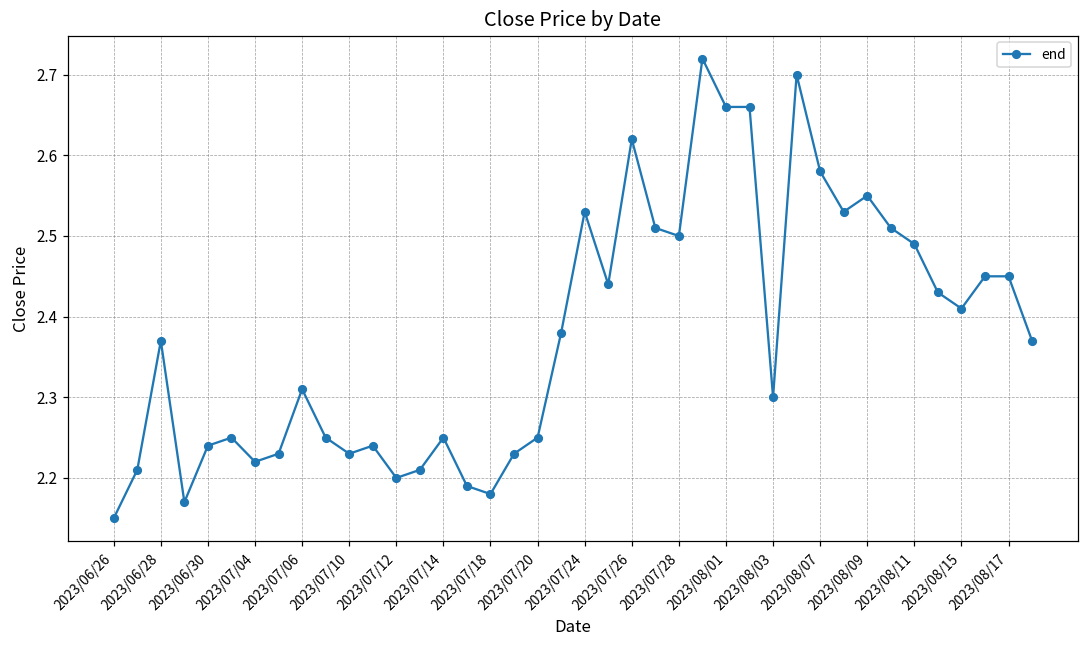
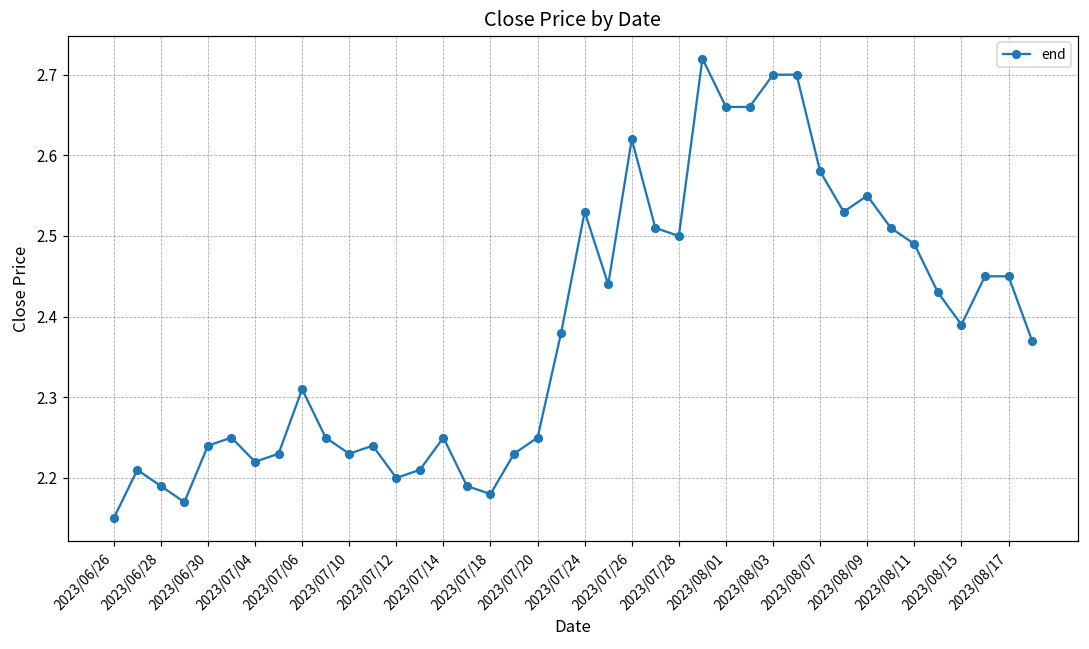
  {
    "2023/06/26": 2.15,
-   "2023/06/28": 2.37,
+   "2023/06/28": 2.19,
    "2023/06/30": 2.24,
    "2023/07/04": 2.22,
    "2023/07/06": 2.31,
    "2023/07/10": 2.23,
    "2023/07/12": 2.20,
    "2023/07/14": 2.25,
    "2023/07/18": 2.18,
    "2023/07/20": 2.25,
    "2023/07/24": 2.53,
    "2023/07/26": 2.62,
    "2023/07/28": 2.50,
    "2023/08/01": 2.66,
-   "2023/08/03": 2.3,
+   "2023/08/03": 2.7,
    "2023/08/07": 2.58,
    "2023/08/09": 2.55,
    "2023/08/11": 2.49,
-   "2023/08/15": 2.41,
+   "2023/08/15": 2.39,
    "2023/08/17": 2.45
  }
